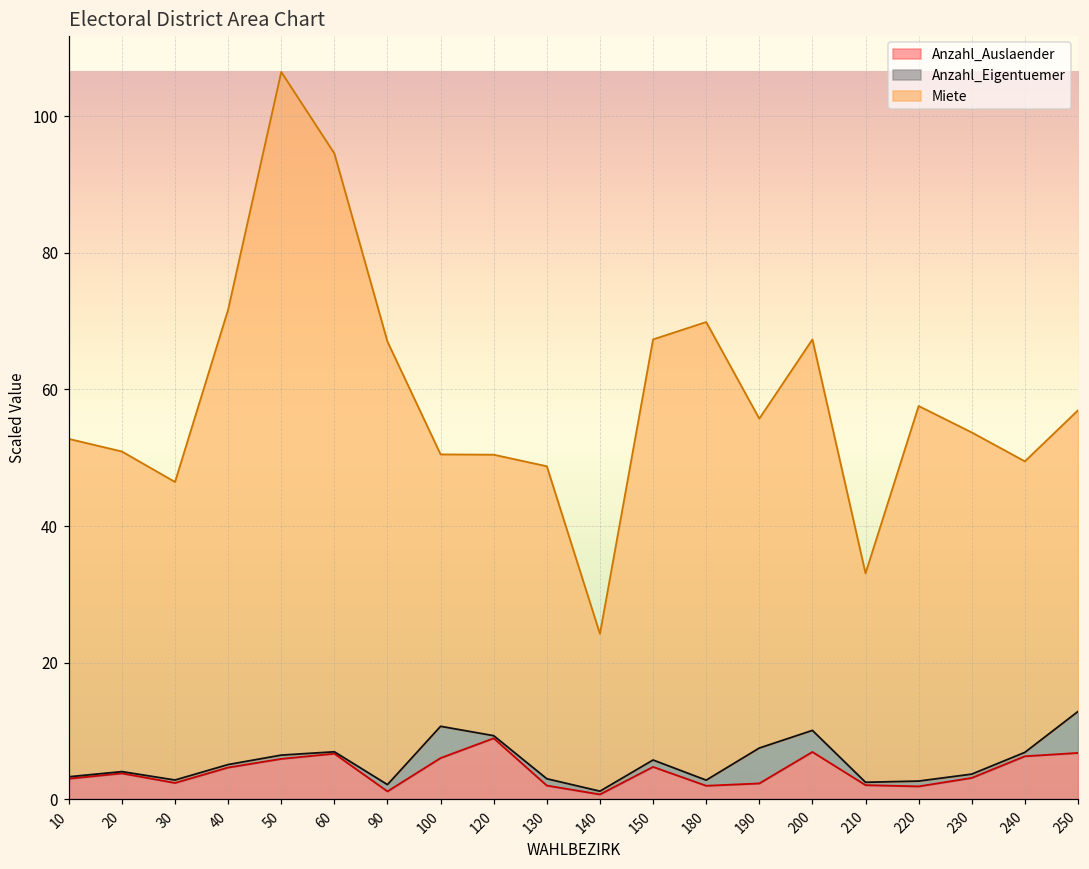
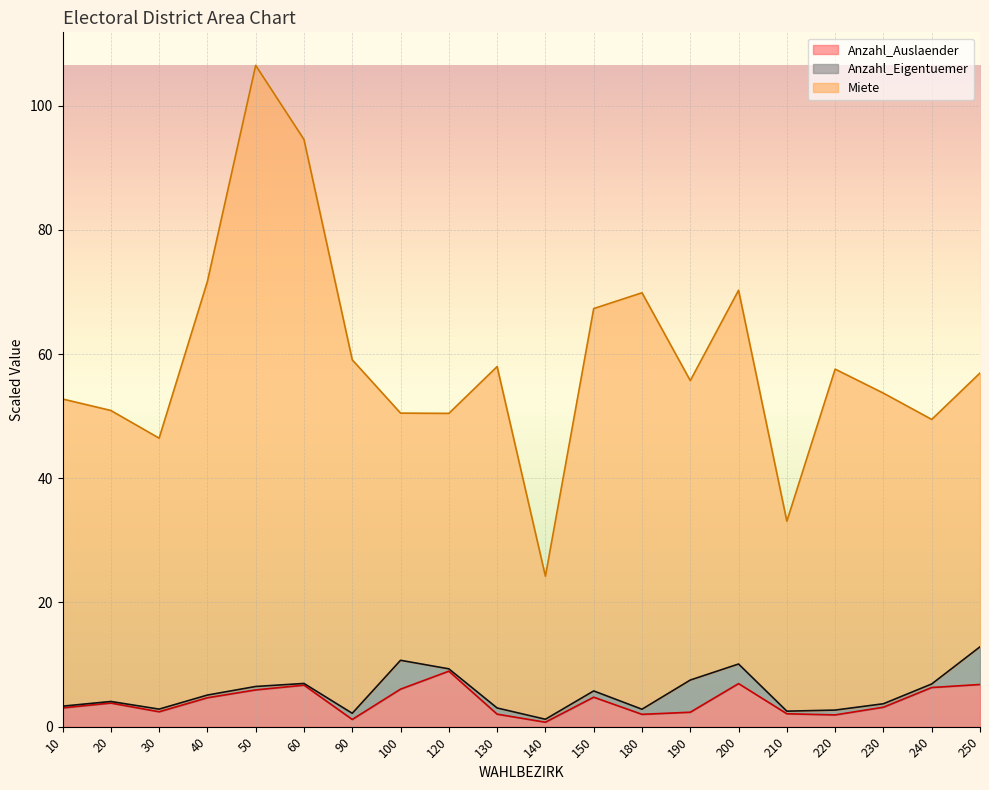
  {
    "Anzahl_Auslaender": {
      "30": 2,
      "40": 5,
      "50": 6,
      "90": 1,
      "100": 6,
      "130": 2,
      "140": 1,
      "150": 5,
      "180": 2,
      "190": 2,
      "200": 7,
      "210": 2,
      "220": 2,
      "230": 3,
      "240": 6,
      "250": 7
    },
    "Anzahl_Eigentuemer": {
      "30": 0,
      "40": 0,
      "50": 1,
      "90": 1,
      "100": 5,
      "130": 1,
      "140": 0,
      "150": 1,
      "180": 1,
      "190": 5,
      "200": 3,
      "210": 0,
      "220": 1,
      "230": 1,
      "240": 1,
      "250": 6
    },
    "Miete": {
      "10": 49,
      "20": 47,
      "30": 44,
      "40": 67,
      "50": 100,
      "60": 88,
-     "90": 65,
+     "90": 57,
      "100": 40,
      "120": 41,
-     "130": 46,
+     "130": 55,
      "140": 23,
      "150": 62,
      "180": 67,
      "190": 48,
-     "200": 57,
+     "200": 60,
      "210": 31,
      "220": 55,
      "230": 50,
      "240": 43,
      "250": 44
    }
  }
